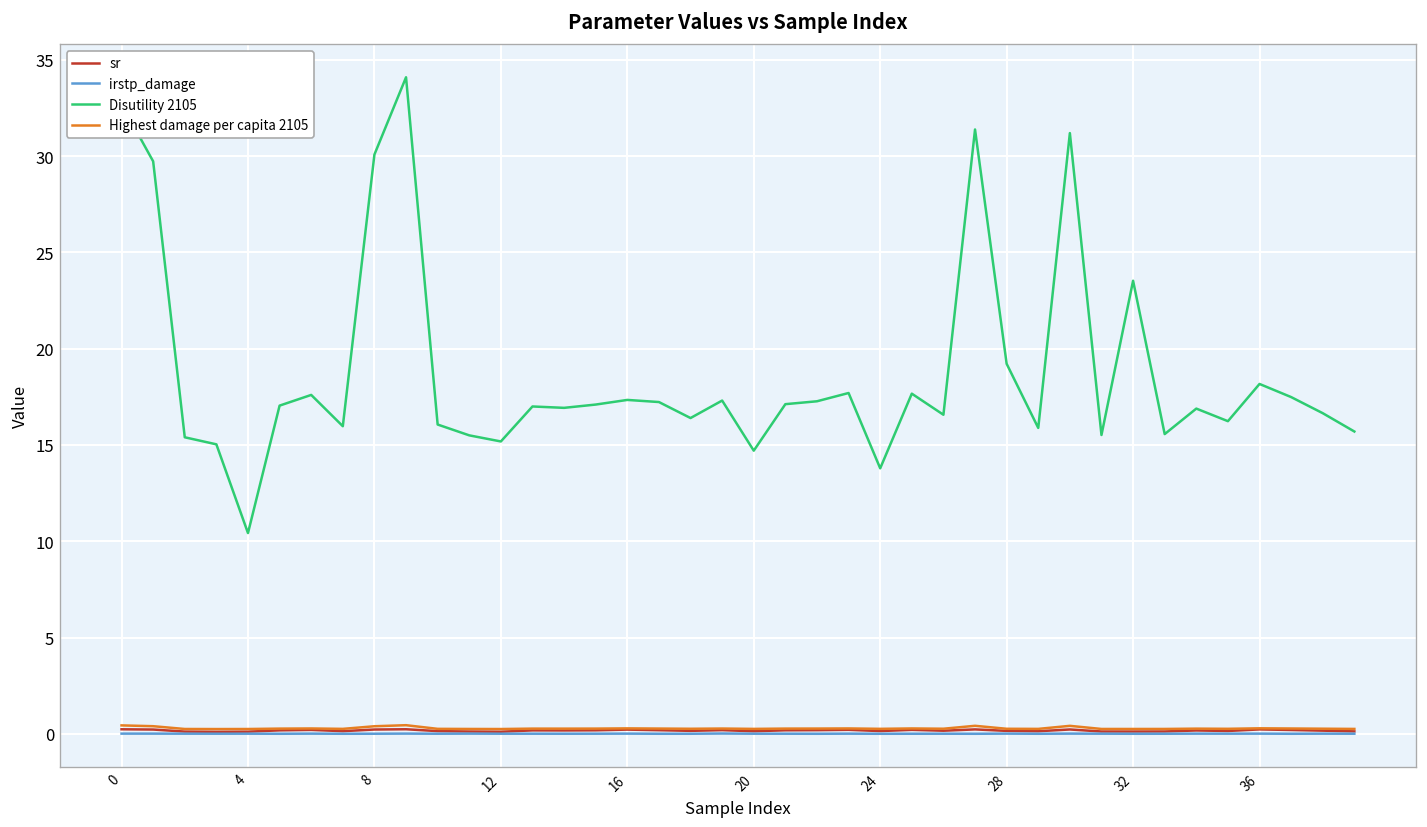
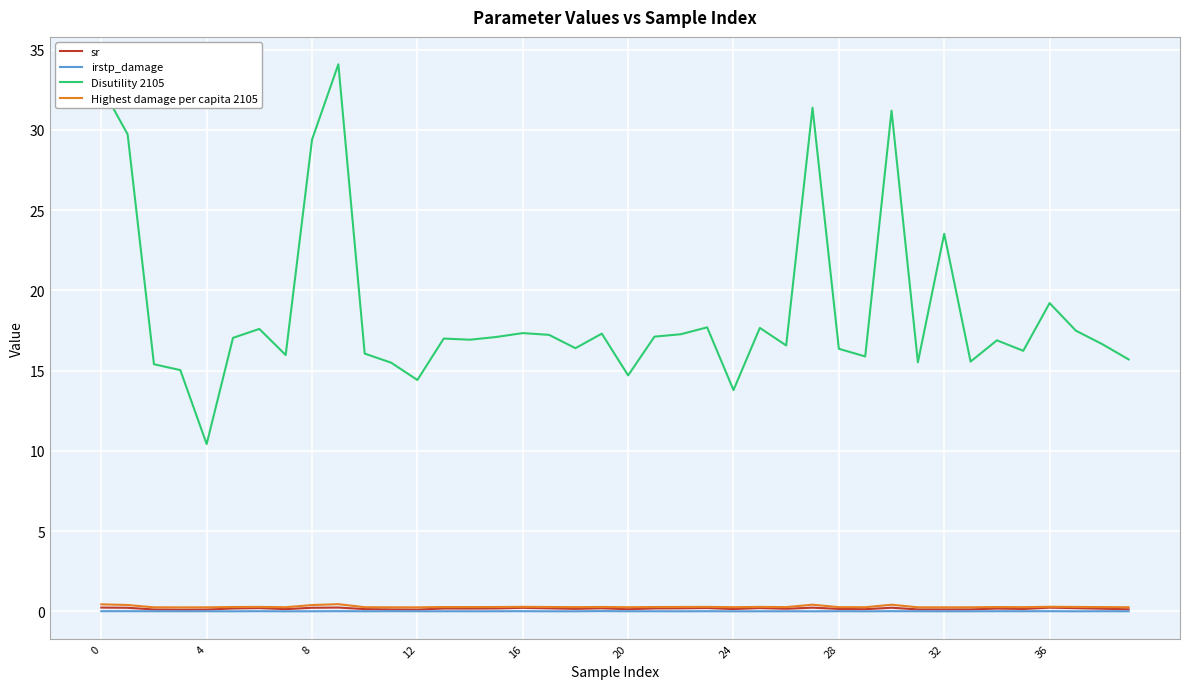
  {
    "sr": {
      "0": 0.2,
      "8": 0.2
    },
    "irstp_damage": {
      "0": 0.0,
      "8": 0.0,
      "16": 0.0,
      "36": 0.0
    },
    "Disutility 2105": {
      "4": 10.4,
-     "8": 30.1,
-     "12": 15.2,
+     "8": 29.4,
+     "12": 14.4,
      "16": 17.3,
      "20": 14.7,
      "24": 13.8,
-     "28": 19.2,
+     "28": 16.4,
      "32": 23.5,
-     "36": 18.2
+     "36": 19.2
    },
    "Highest damage per capita 2105": {
      "0": 0.4,
      "8": 0.4
    }
  }
